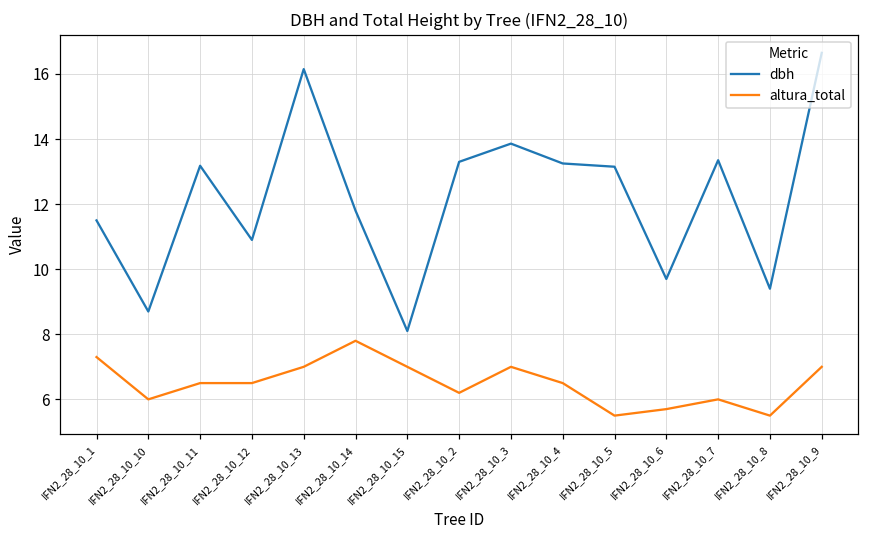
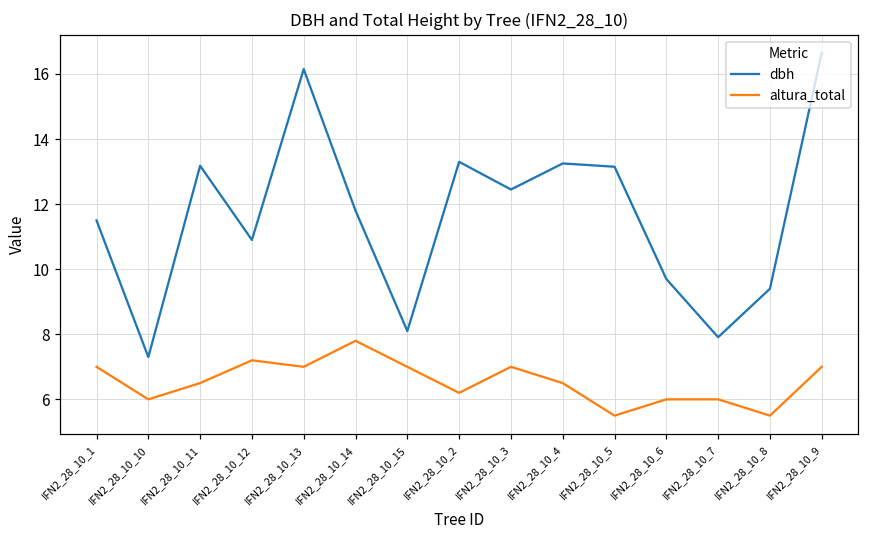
  {
    "dbh": {
      "IFN2_28_10_1": 11.5,
-     "IFN2_28_10_10": 8.7,
+     "IFN2_28_10_10": 7.3,
      "IFN2_28_10_11": 13.2,
      "IFN2_28_10_12": 10.9,
      "IFN2_28_10_13": 16.2,
      "IFN2_28_10_14": 11.8,
      "IFN2_28_10_15": 8.1,
      "IFN2_28_10_2": 13.3,
-     "IFN2_28_10_3": 13.9,
+     "IFN2_28_10_3": 12.5,
      "IFN2_28_10_4": 13.3,
      "IFN2_28_10_5": 13.2,
      "IFN2_28_10_6": 9.7,
-     "IFN2_28_10_7": 13.4,
+     "IFN2_28_10_7": 7.9,
      "IFN2_28_10_8": 9.4
    },
    "altura_total": {
-     "IFN2_28_10_1": 7.3,
+     "IFN2_28_10_1": 7.0,
      "IFN2_28_10_10": 6.0,
      "IFN2_28_10_11": 6.5,
-     "IFN2_28_10_12": 6.5,
+     "IFN2_28_10_12": 7.2,
      "IFN2_28_10_13": 7.0,
      "IFN2_28_10_14": 7.8,
      "IFN2_28_10_15": 7.0,
      "IFN2_28_10_2": 6.2,
      "IFN2_28_10_3": 7.0,
      "IFN2_28_10_4": 6.5,
      "IFN2_28_10_5": 5.5,
-     "IFN2_28_10_6": 5.7,
+     "IFN2_28_10_6": 6.0,
      "IFN2_28_10_7": 6.0,
      "IFN2_28_10_8": 5.5,
      "IFN2_28_10_9": 7.0
    }
  }
